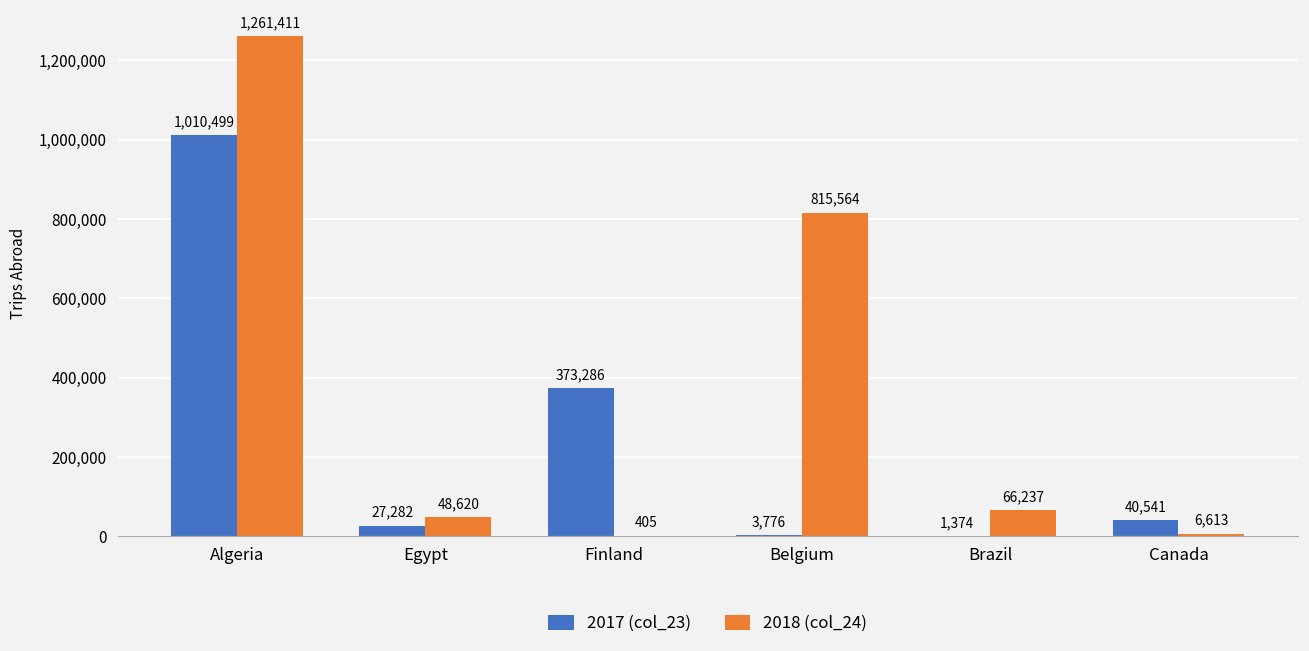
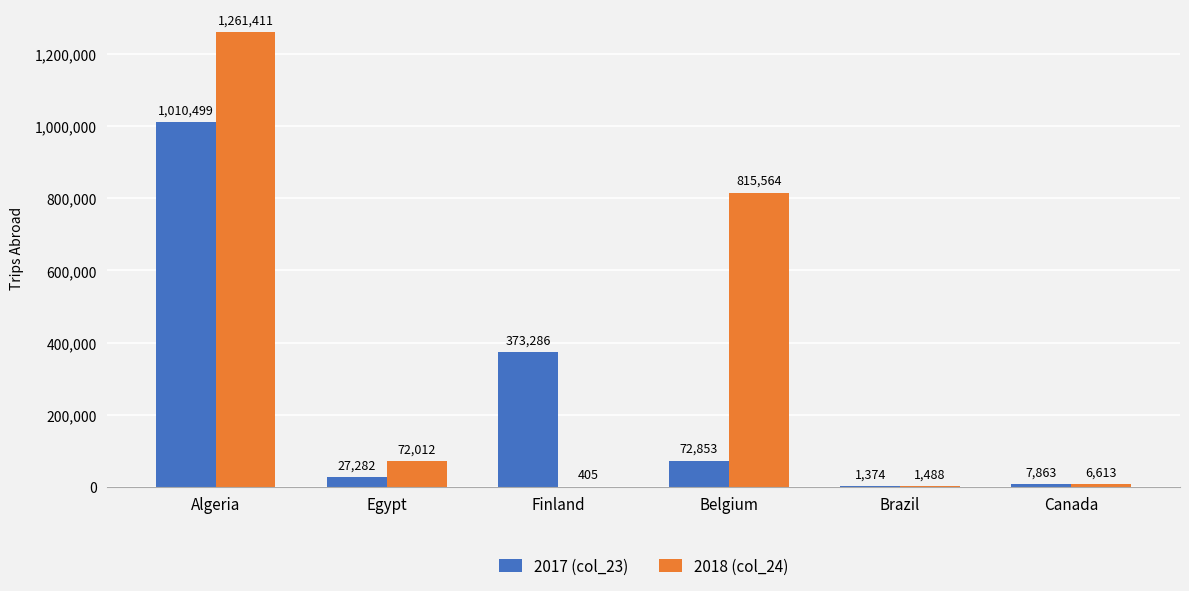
  {
    "2017 (col_23)": {
      "Algeria": "1,010,499",
      "Egypt": "27,282",
      "Finland": "373,286",
-     "Belgium": "3,776",
+     "Belgium": "72,853",
      "Brazil": "1,374",
-     "Canada": "40,541"
+     "Canada": "7,863"
    },
    "2018 (col_24)": {
      "Algeria": "1,261,411",
-     "Egypt": "48,620",
+     "Egypt": "72,012",
      "Finland": "405",
      "Belgium": "815,564",
-     "Brazil": "66,237",
+     "Brazil": "1,488",
      "Canada": "6,613"
    }
  }
